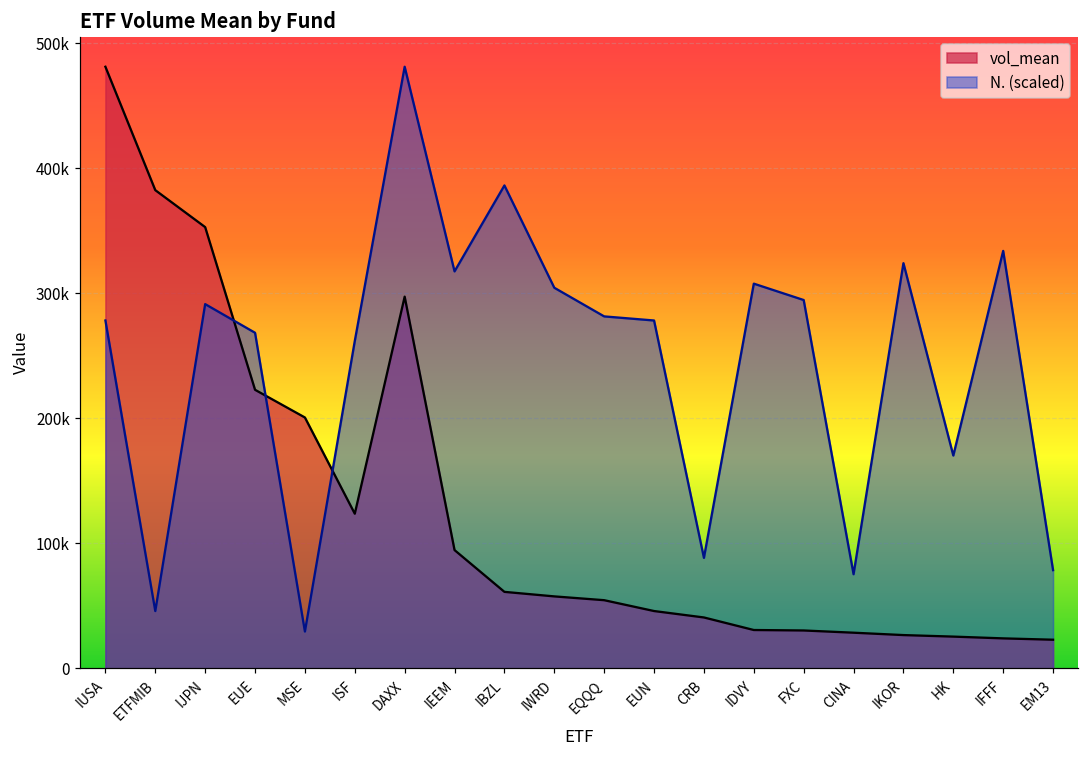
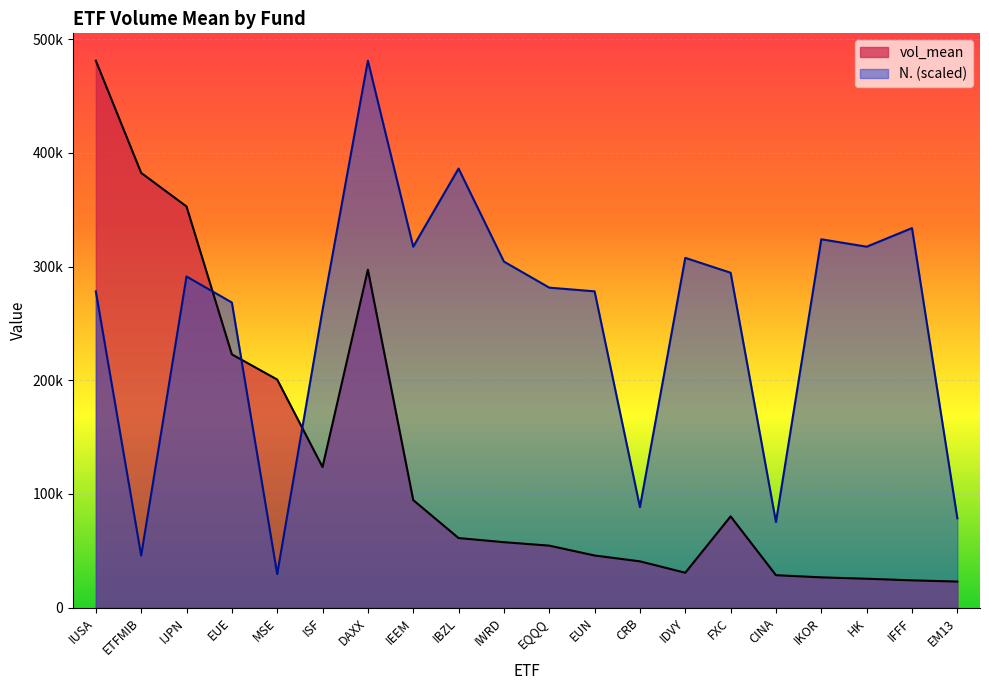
  {
    "vol_mean": {
      "IUSA": 481000,
      "ETFMIB": 382000,
      "IJPN": 353000,
      "EUE": 223000,
      "MSE": 201000,
      "ISF": 124000,
      "DAXX": 297000,
      "IEEM": 95000,
      "IBZL": 61000,
      "IWRD": 58000,
      "EQQQ": 55000,
      "EUN": 46000,
      "CRB": 41000,
      "IDVY": 31000,
-     "FXC": 30000,
+     "FXC": 80000,
      "CINA": 29000,
      "IKOR": 27000,
      "HK": 25000,
      "IFFF": 24000,
      "EM13": 23000
    },
    "N. (scaled)": {
      "IUSA": 278000,
      "ETFMIB": 46000,
      "IJPN": 291000,
      "EUE": 268000,
      "MSE": 29000,
      "ISF": 262000,
      "DAXX": 481000,
      "IEEM": 317000,
      "IBZL": 386000,
      "IWRD": 304000,
      "EQQQ": 281000,
      "EUN": 278000,
      "CRB": 88000,
      "IDVY": 308000,
      "FXC": 295000,
      "CINA": 75000,
      "IKOR": 324000,
-     "HK": 170000,
+     "HK": 317000,
      "IFFF": 334000,
      "EM13": 79000
    }
  }
